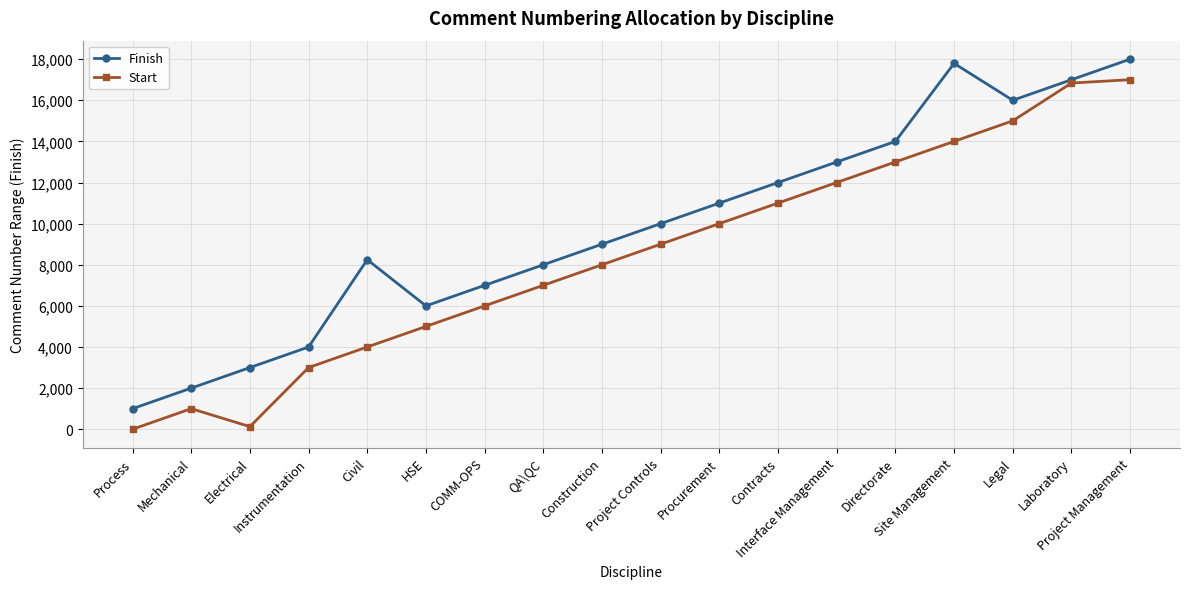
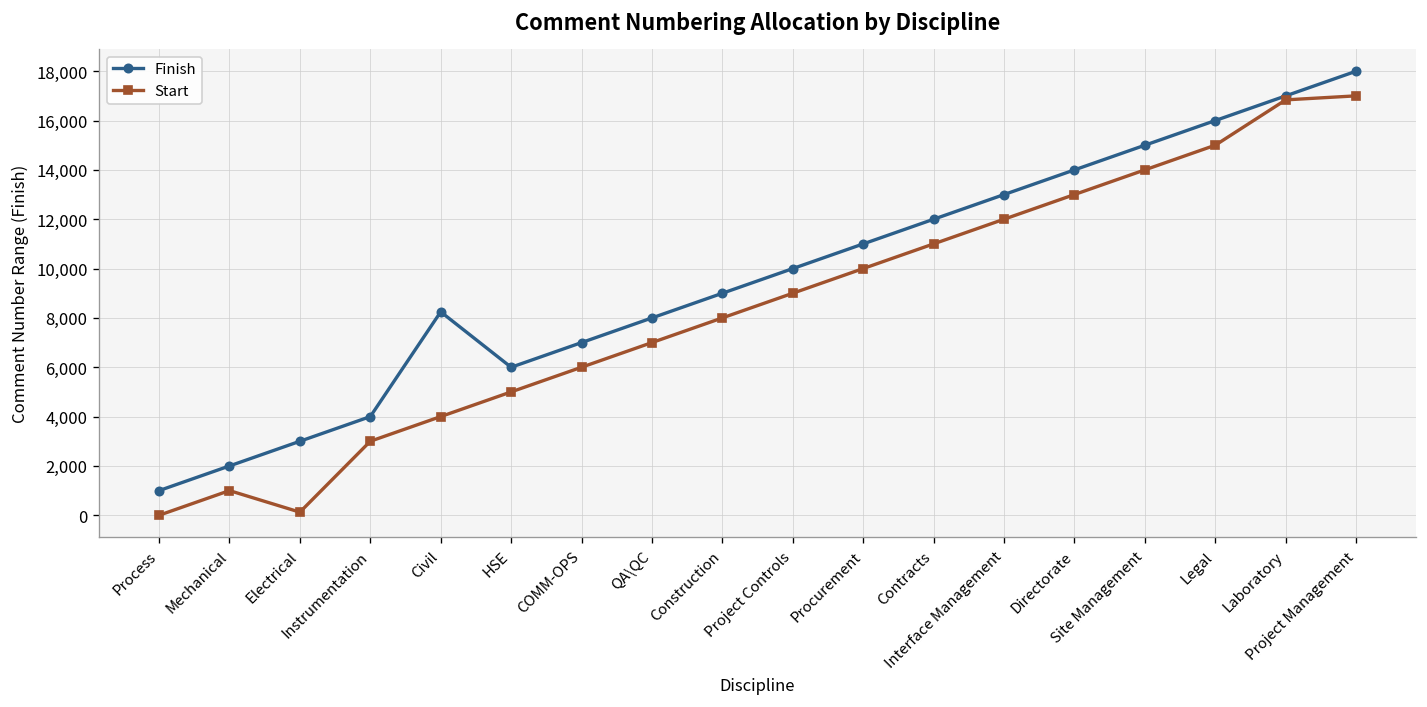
  {
    "Finish": {
      "Process": "1,000",
      "Mechanical": "2,000",
      "Electrical": "3,000",
      "Instrumentation": "4,000",
      "Civil": "8,200",
      "HSE": "6,000",
      "COMM-OPS": "7,000",
      "QA\\QC": "8,000",
      "Construction": "9,000",
      "Project Controls": "10,000",
      "Procurement": "11,000",
      "Contracts": "12,000",
      "Interface Management": "13,000",
      "Directorate": "14,000",
-     "Site Management": "17,800",
+     "Site Management": "15,000",
      "Legal": "16,000",
      "Laboratory": "17,000",
      "Project Management": "18,000"
    },
    "Start": {
      "Process": "0",
      "Mechanical": "1,000",
      "Electrical": "100",
      "Instrumentation": "3,000",
      "Civil": "4,000",
      "HSE": "5,000",
      "COMM-OPS": "6,000",
      "QA\\QC": "7,000",
      "Construction": "8,000",
      "Project Controls": "9,000",
      "Procurement": "10,000",
      "Contracts": "11,000",
      "Interface Management": "12,000",
      "Directorate": "13,000",
      "Site Management": "14,000",
      "Legal": "15,000",
      "Laboratory": "16,800",
      "Project Management": "17,000"
    }
  }
